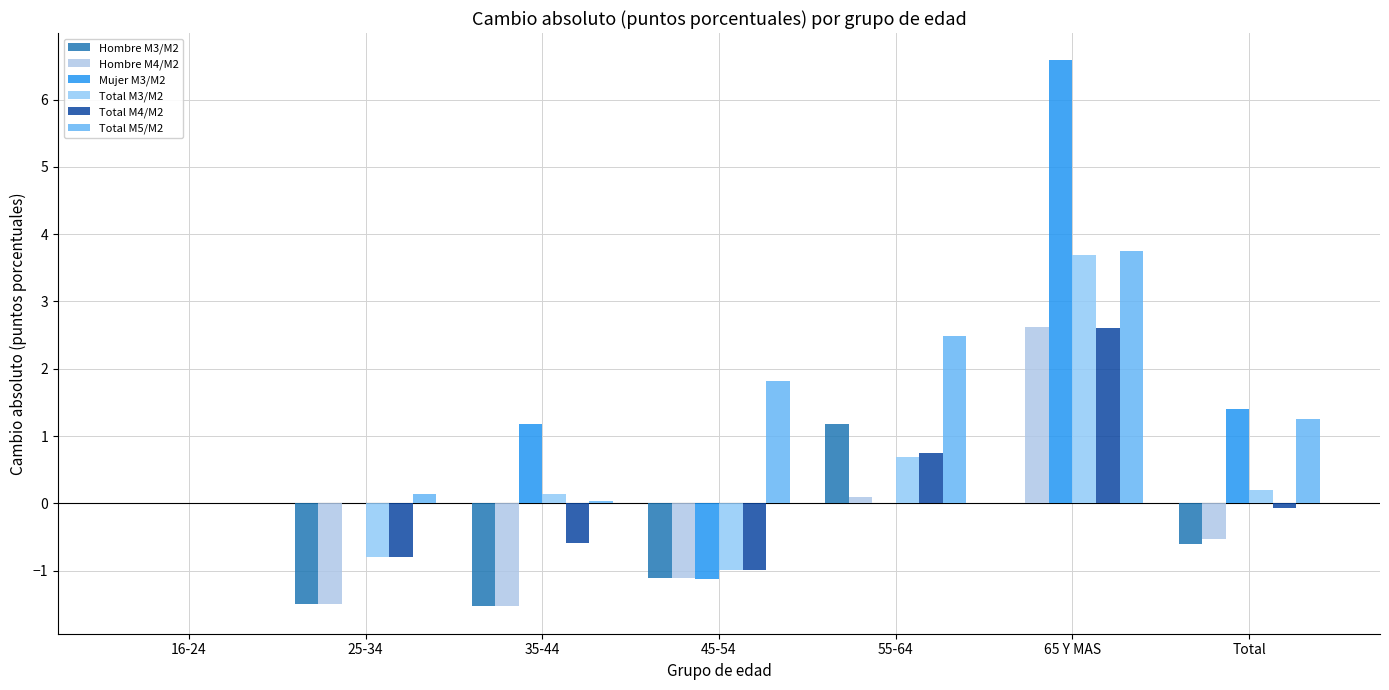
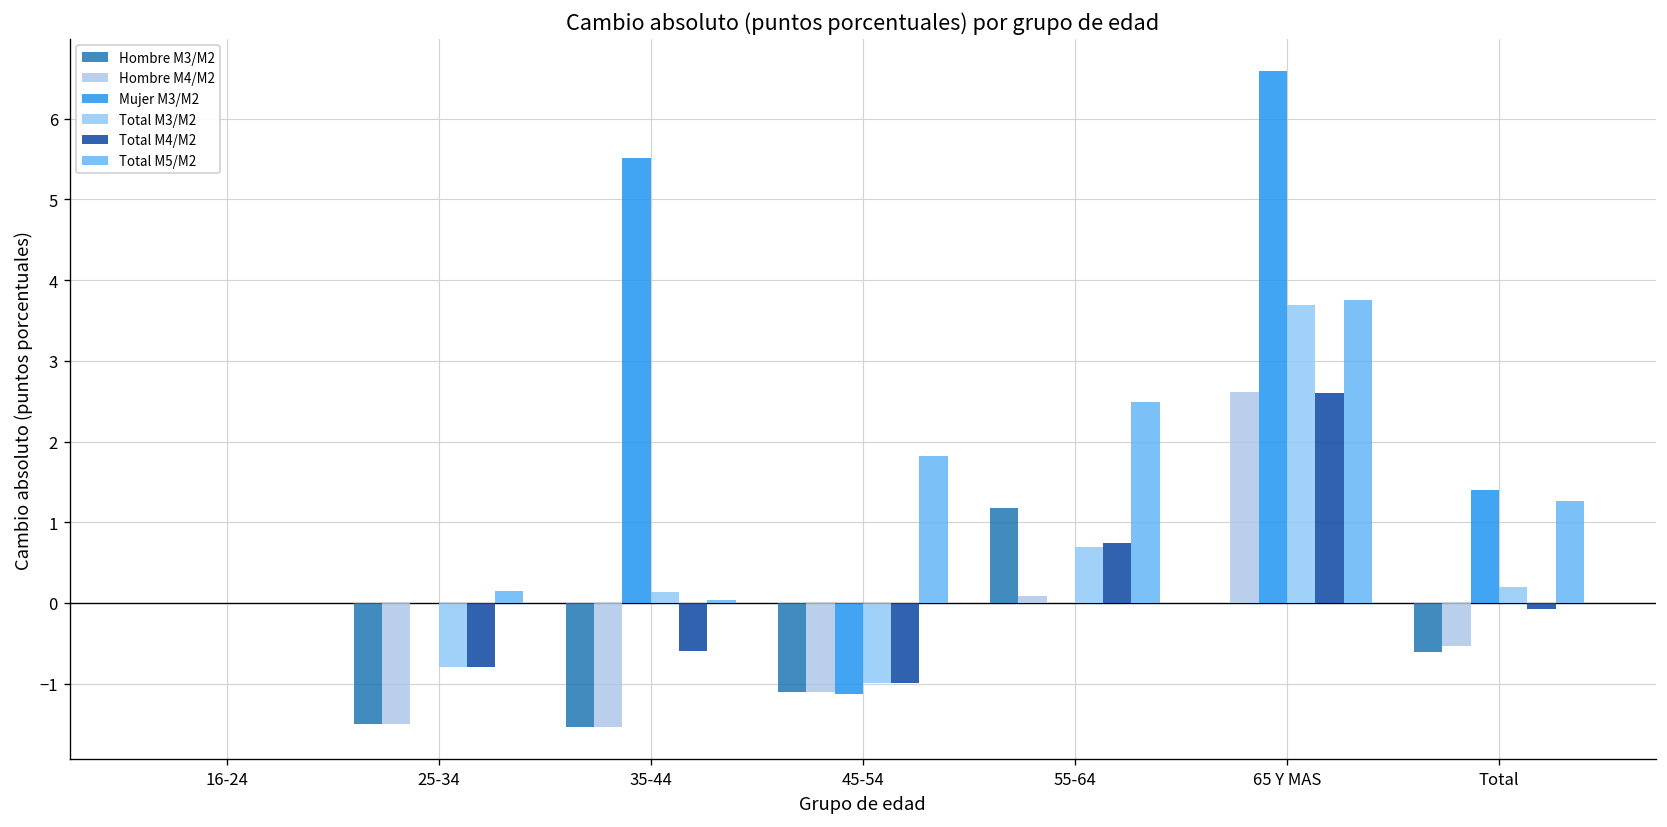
  {
    "Mujer M3/M2": {
      "16-24": 0.0,
      "25-34": 0.0,
-     "35-44": 1.2,
+     "35-44": 5.5,
      "45-54": -1.1,
      "55-64": 0.0,
      "65 Y MAS": 6.6,
      "Total": 1.4
    }
  }
